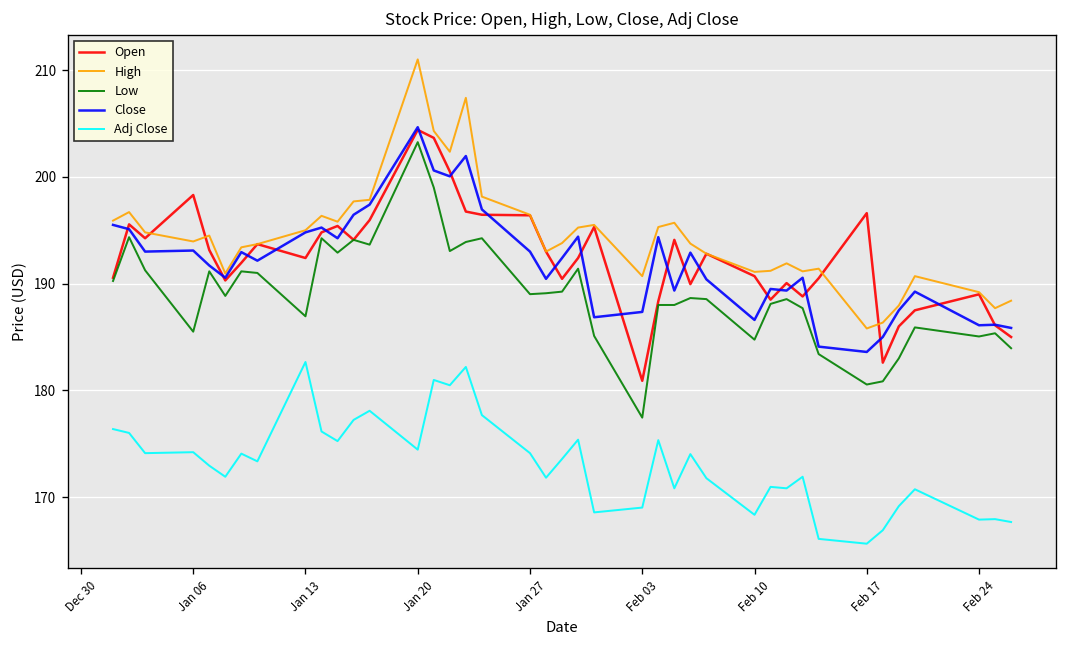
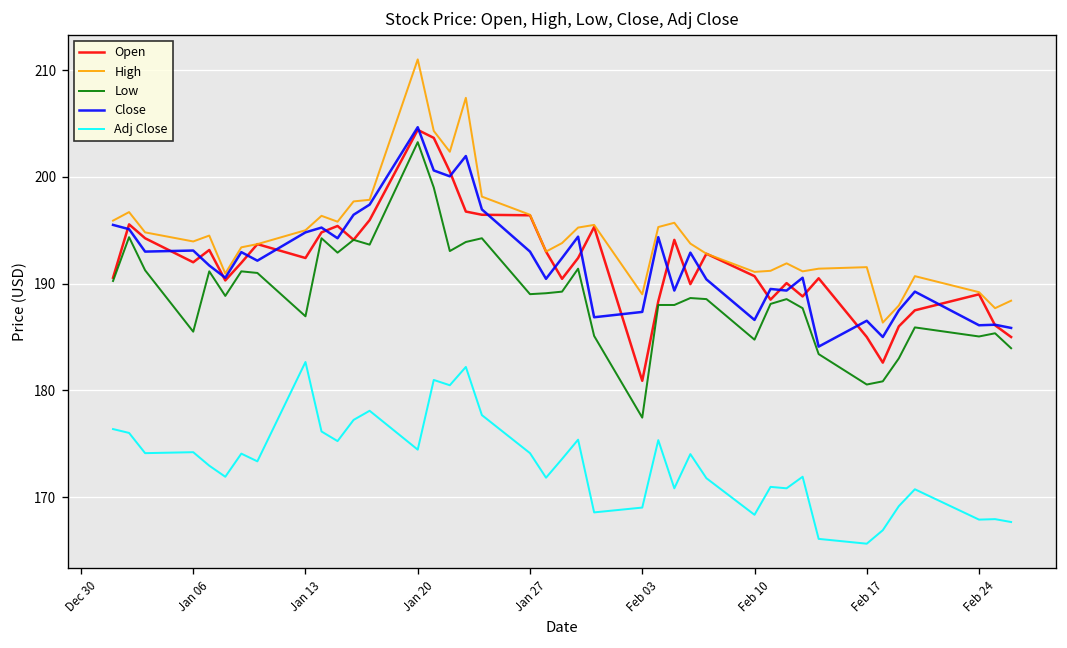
  {
    "Open": {
-     "Jan 06": 198,
+     "Jan 06": 192,
      "Jan 13": 192,
      "Feb 03": 181,
      "Feb 10": 191,
-     "Feb 17": 197
+     "Feb 17": 185
    },
    "High": {
      "Jan 06": 194,
      "Jan 20": 211,
-     "Feb 03": 191,
+     "Feb 03": 189,
      "Feb 10": 191,
-     "Feb 17": 186
+     "Feb 17": 192
    },
    "Low": {
      "Jan 06": 186,
      "Jan 13": 187,
      "Jan 20": 203,
      "Jan 27": 189,
      "Feb 03": 177,
      "Feb 10": 185,
      "Feb 17": 181,
      "Feb 24": 185
    },
    "Close": {
      "Jan 06": 193,
      "Jan 27": 193,
      "Feb 03": 187,
      "Feb 10": 187,
-     "Feb 17": 184,
+     "Feb 17": 187,
      "Feb 24": 186
    },
    "Adj Close": {
      "Jan 06": 174,
      "Jan 13": 183,
      "Jan 20": 174,
      "Jan 27": 174,
      "Feb 03": 169,
      "Feb 10": 168,
      "Feb 17": 166,
      "Feb 24": 168
    }
  }
